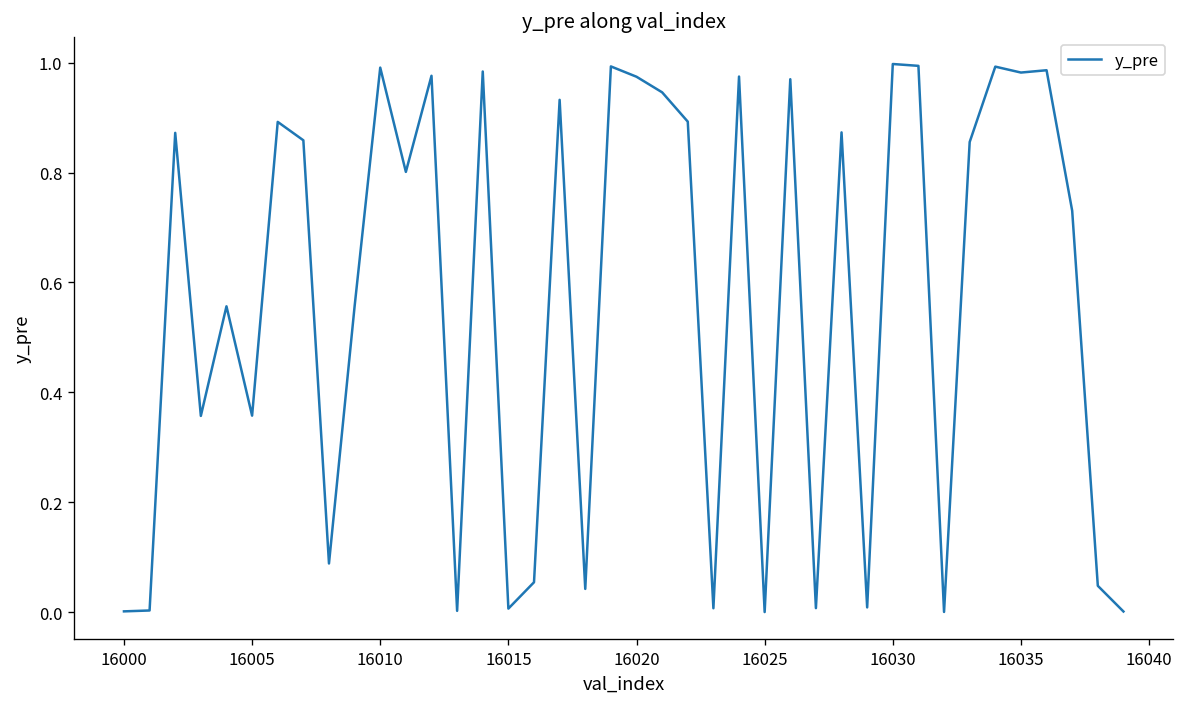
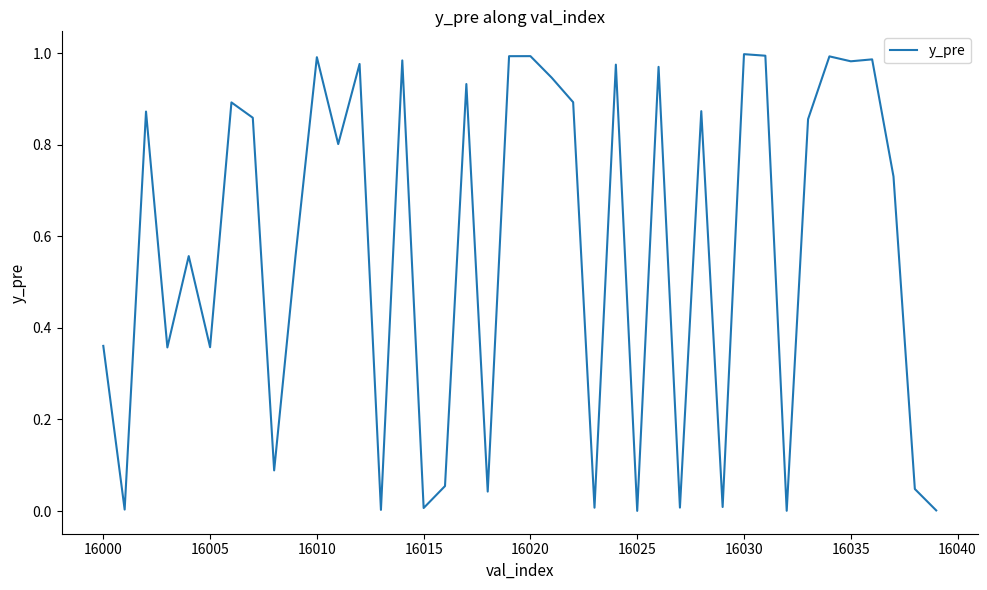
  {
-   "16000": 0.00,
+   "16000": 0.36,
    "16005": 0.36,
    "16010": 0.99,
    "16015": 0.01,
-   "16020": 0.97,
+   "16020": 0.99,
    "16025": 0.00,
    "16030": 1.00,
    "16035": 0.98
  }
